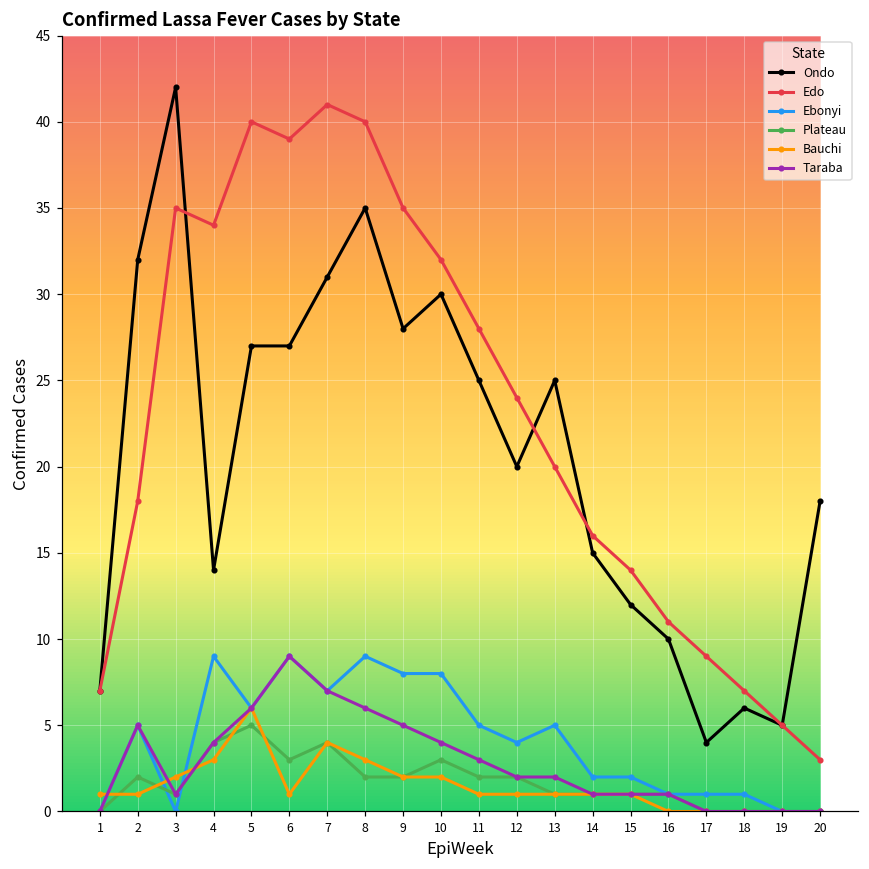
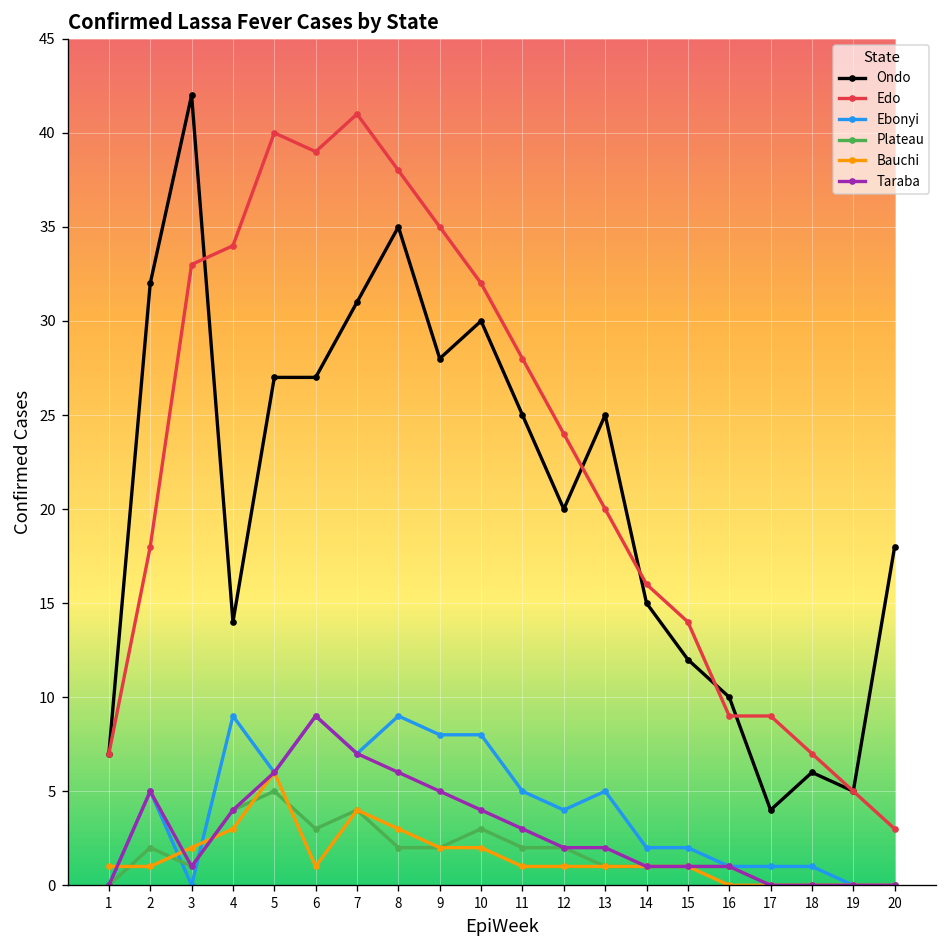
  {
    "Ondo": {
      "2": 32,
      "3": 42,
      "4": 14,
      "5": 27,
      "6": 27,
      "7": 31,
      "8": 35,
      "9": 28,
      "10": 30,
      "11": 25,
      "12": 20,
      "13": 25,
      "14": 15,
      "15": 12,
      "16": 10,
      "17": 4,
      "18": 6,
      "20": 18
    },
    "Edo": {
      "2": 18,
-     "3": 35,
+     "3": 33,
      "4": 34,
      "5": 40,
      "6": 39,
      "7": 41,
-     "8": 40,
+     "8": 38,
      "9": 35,
      "10": 32,
      "11": 28,
      "12": 24,
      "13": 20,
      "14": 16,
      "15": 14,
-     "16": 11,
+     "16": 9,
      "17": 9,
      "18": 7,
      "20": 3
    },
    "Ebonyi": {
      "3": 0,
      "4": 9,
      "8": 9,
      "9": 8,
      "10": 8,
      "11": 5,
      "12": 4,
      "13": 5,
      "14": 2,
      "15": 2,
      "17": 1,
      "18": 1
    },
    "Plateau": {
      "2": 2,
      "5": 5,
      "6": 3,
      "8": 2,
      "10": 3,
      "11": 2
    },
    "Bauchi": {
      "1": 1,
      "2": 1,
      "3": 2,
      "4": 3,
      "6": 1,
      "8": 3,
      "10": 2,
      "11": 1,
      "12": 1,
      "16": 0
    },
    "Taraba": {
      "8": 6,
      "9": 5,
      "10": 4,
      "11": 3,
      "13": 2
    }
  }
